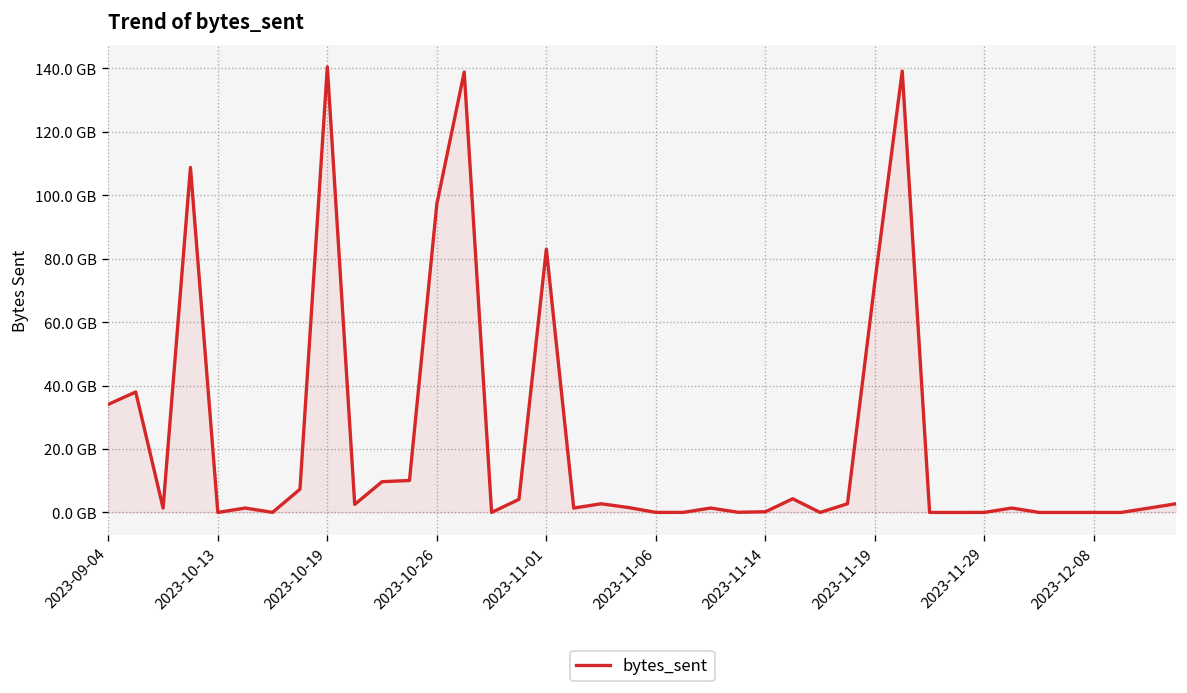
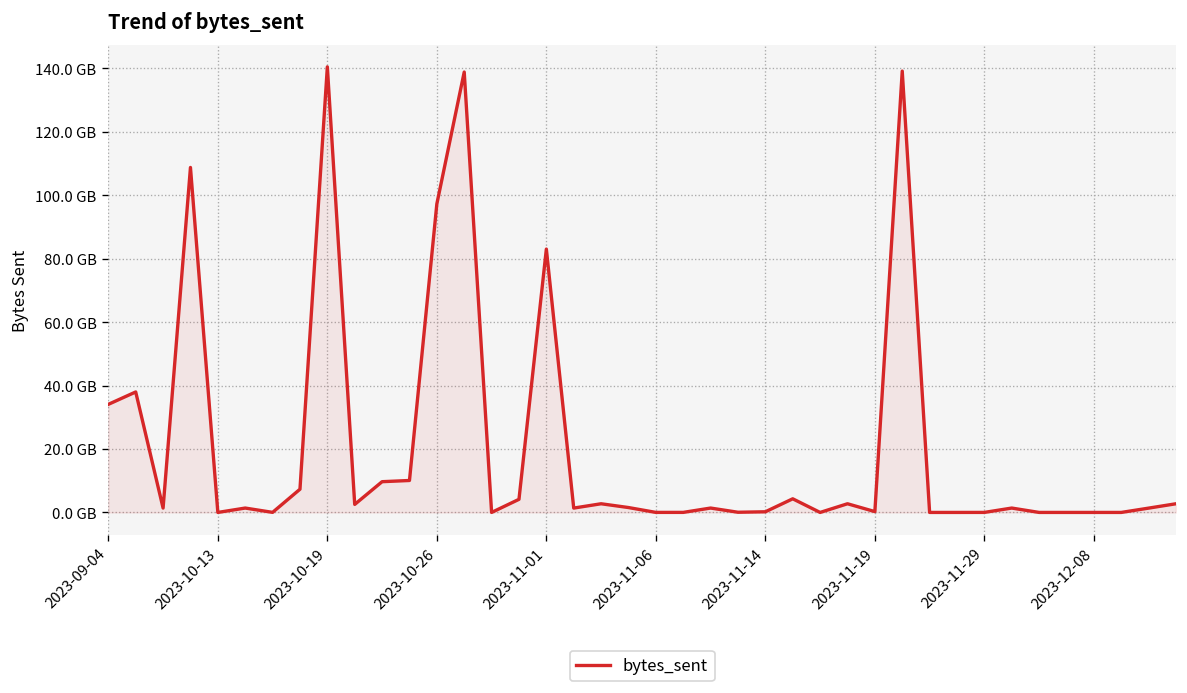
  {
    "2023-09-04": "34 GB",
    "2023-10-13": "0 GB",
    "2023-10-19": "141 GB",
    "2023-10-26": "97 GB",
    "2023-11-01": "83 GB",
    "2023-11-06": "0 GB",
    "2023-11-14": "0 GB",
-   "2023-11-19": "73 GB",
+   "2023-11-19": "0 GB",
    "2023-11-29": "0 GB",
    "2023-12-08": "0 GB"
  }
